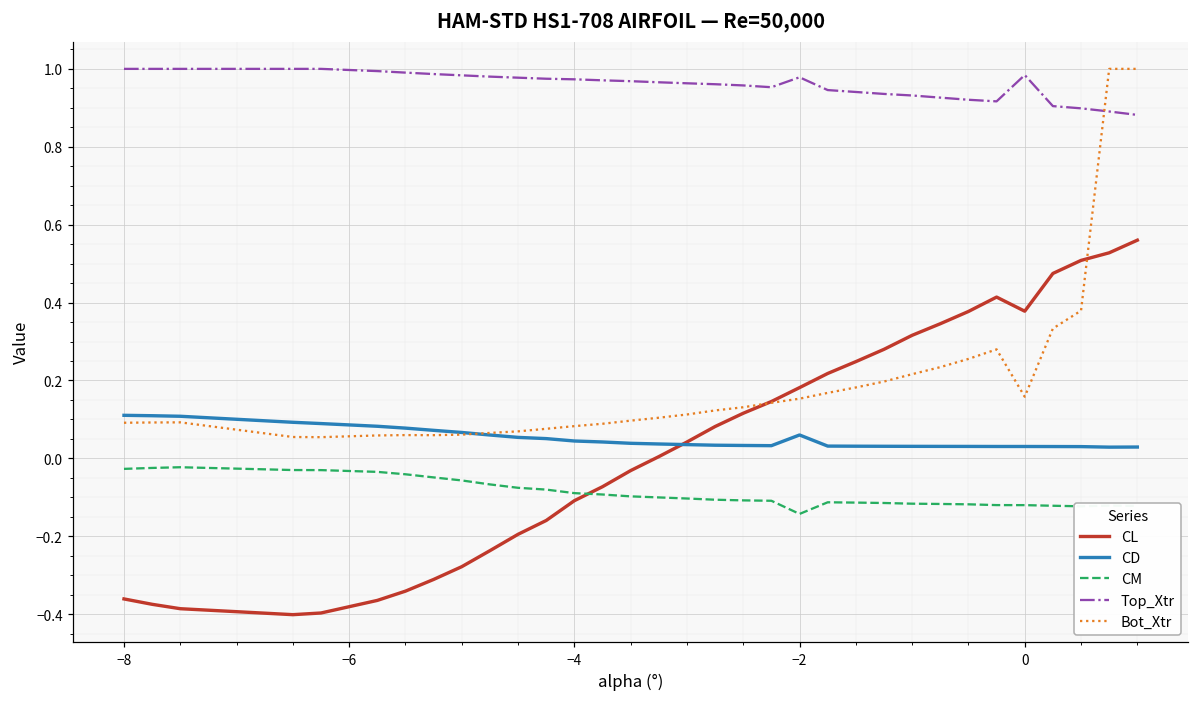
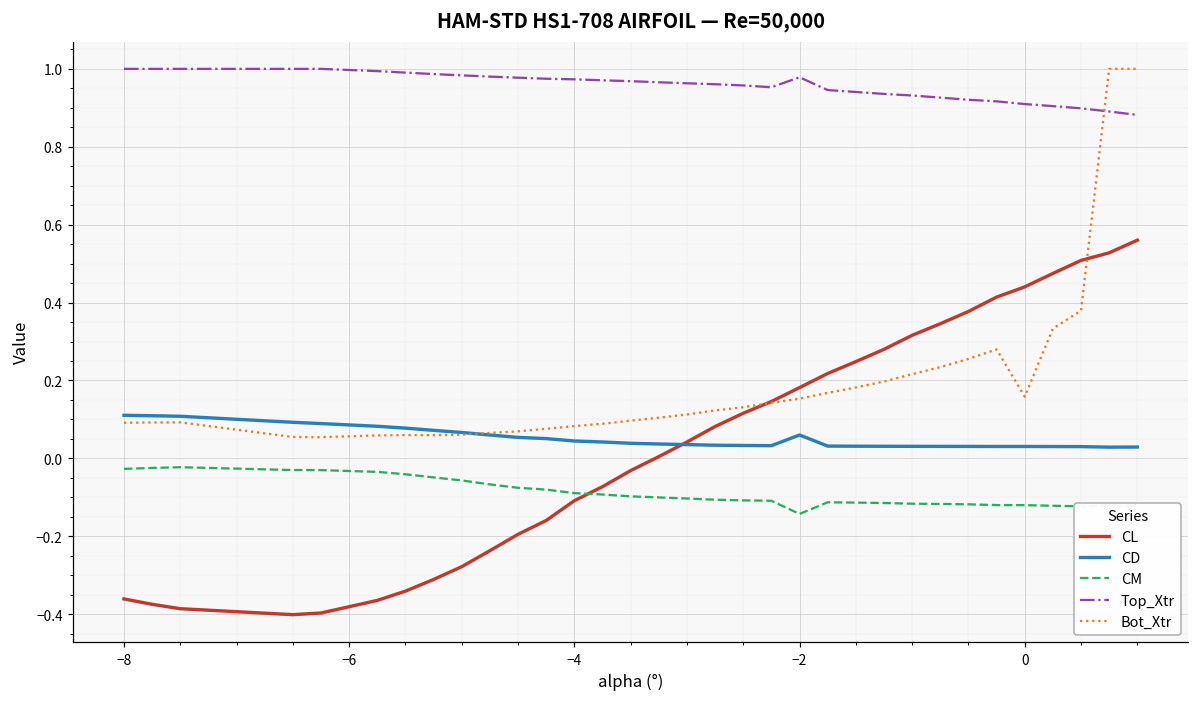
  {
    "CL": {
      "−8": -0.36,
      "−4": -0.11,
      "−2": 0.18,
-     "0": 0.38
+     "0": 0.44
    },
    "CD": {
      "−8": 0.11,
      "−4": 0.04,
      "−2": 0.06,
      "0": 0.03
    },
    "CM": {
      "−8": -0.03,
      "−4": -0.09,
      "−2": -0.14,
      "0": -0.12
    },
    "Top_Xtr": {
      "−8": 1.00,
      "−4": 0.97,
      "−2": 0.98,
-     "0": 0.98
+     "0": 0.91
    },
    "Bot_Xtr": {
      "−8": 0.09,
      "−4": 0.08,
      "−2": 0.15,
      "0": 0.16
    }
  }
